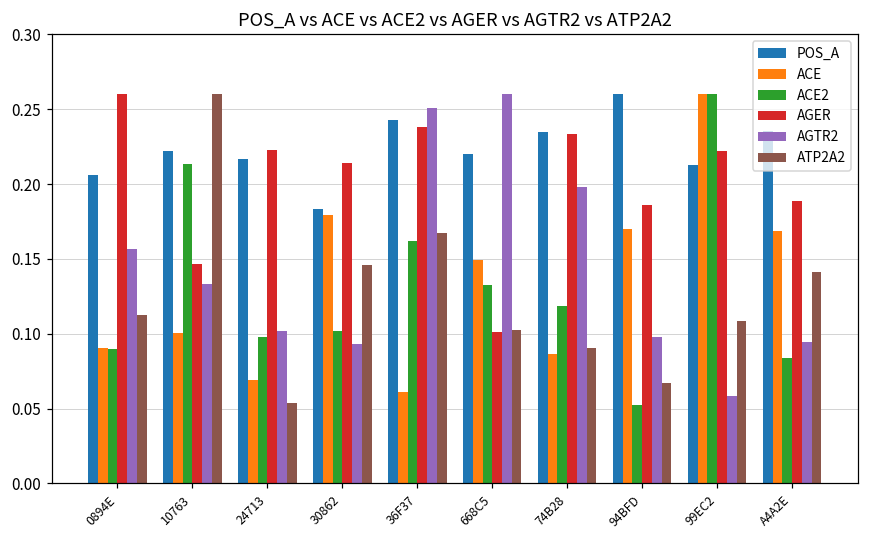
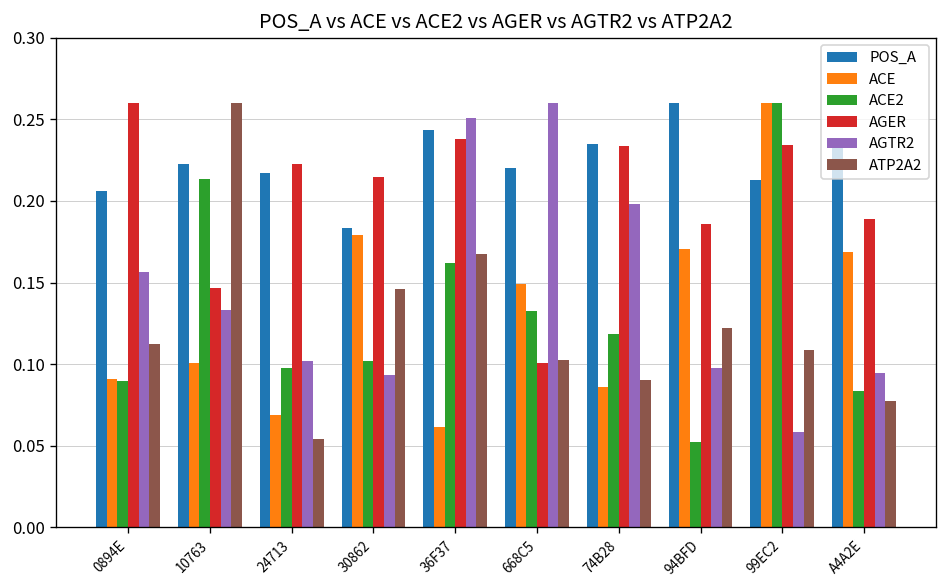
  {
    "POS_A": {
      "0894E": 0.206,
      "10763": 0.222,
      "24713": 0.217,
      "30862": 0.184,
      "36F37": 0.243,
      "668C5": 0.220,
      "74B28": 0.235,
      "94BFD": 0.260,
      "99EC2": 0.212
    },
    "ACE": {
      "0894E": 0.091,
      "10763": 0.101,
      "24713": 0.069,
      "30862": 0.179,
      "36F37": 0.061,
      "668C5": 0.149,
      "74B28": 0.086,
      "94BFD": 0.170,
      "99EC2": 0.260,
      "A4A2E": 0.169
    },
    "ACE2": {
      "0894E": 0.090,
      "10763": 0.213,
      "24713": 0.098,
      "30862": 0.102,
      "36F37": 0.162,
      "668C5": 0.132,
      "74B28": 0.118,
      "94BFD": 0.052,
      "99EC2": 0.260,
      "A4A2E": 0.084
    },
    "AGER": {
      "0894E": 0.260,
      "10763": 0.146,
      "24713": 0.223,
      "30862": 0.214,
      "36F37": 0.238,
      "668C5": 0.101,
      "74B28": 0.234,
      "94BFD": 0.186,
-     "99EC2": 0.222,
+     "99EC2": 0.234,
      "A4A2E": 0.189
    },
    "AGTR2": {
      "0894E": 0.156,
      "10763": 0.133,
      "24713": 0.102,
      "30862": 0.093,
      "36F37": 0.251,
      "668C5": 0.260,
      "74B28": 0.198,
      "94BFD": 0.098,
      "99EC2": 0.058,
      "A4A2E": 0.094
    },
    "ATP2A2": {
      "0894E": 0.112,
      "10763": 0.260,
      "24713": 0.054,
      "30862": 0.146,
      "36F37": 0.168,
      "668C5": 0.102,
      "74B28": 0.090,
-     "94BFD": 0.067,
+     "94BFD": 0.122,
      "99EC2": 0.109,
-     "A4A2E": 0.142
+     "A4A2E": 0.078
    }
  }
